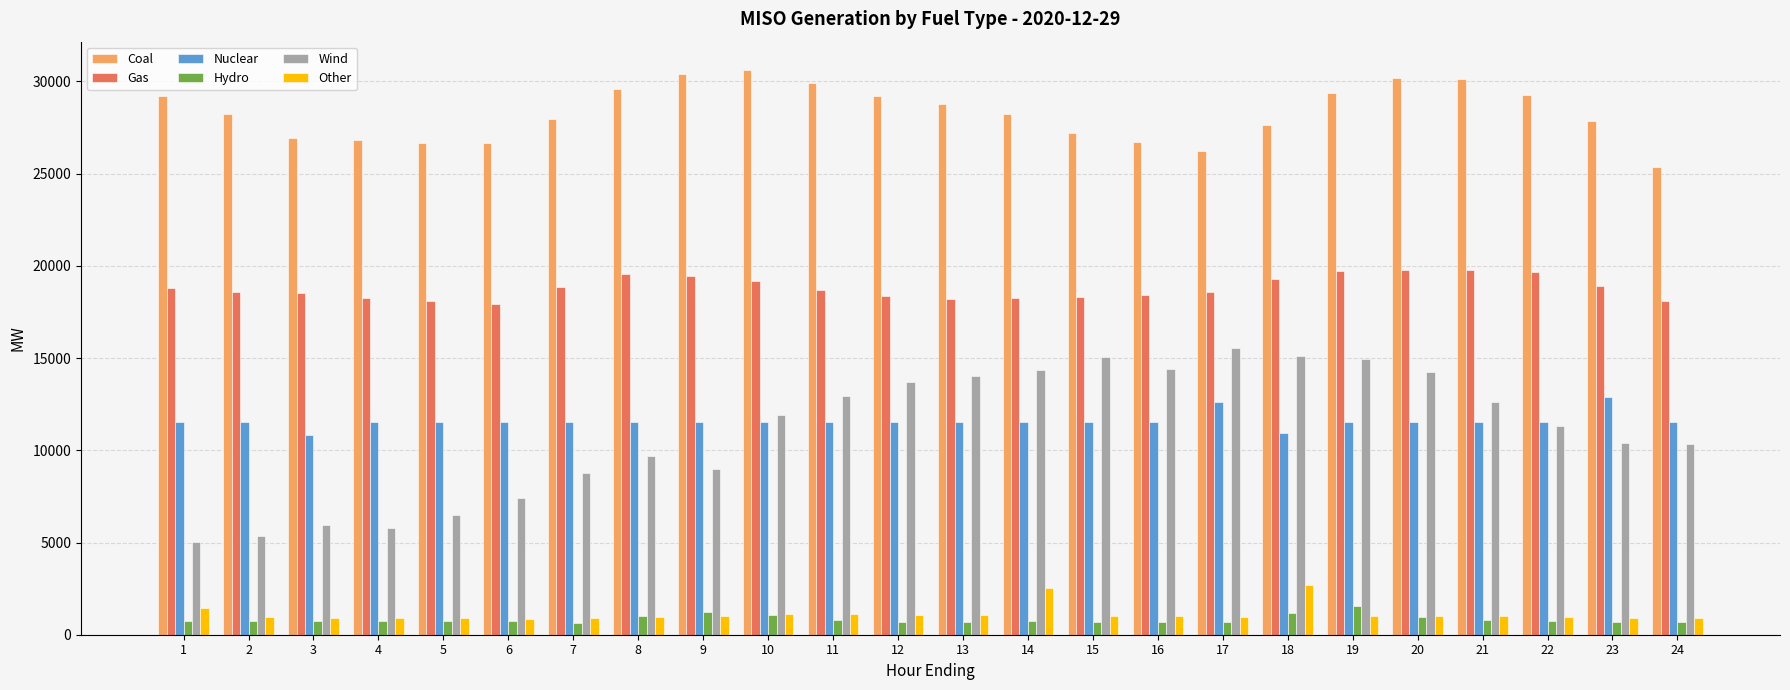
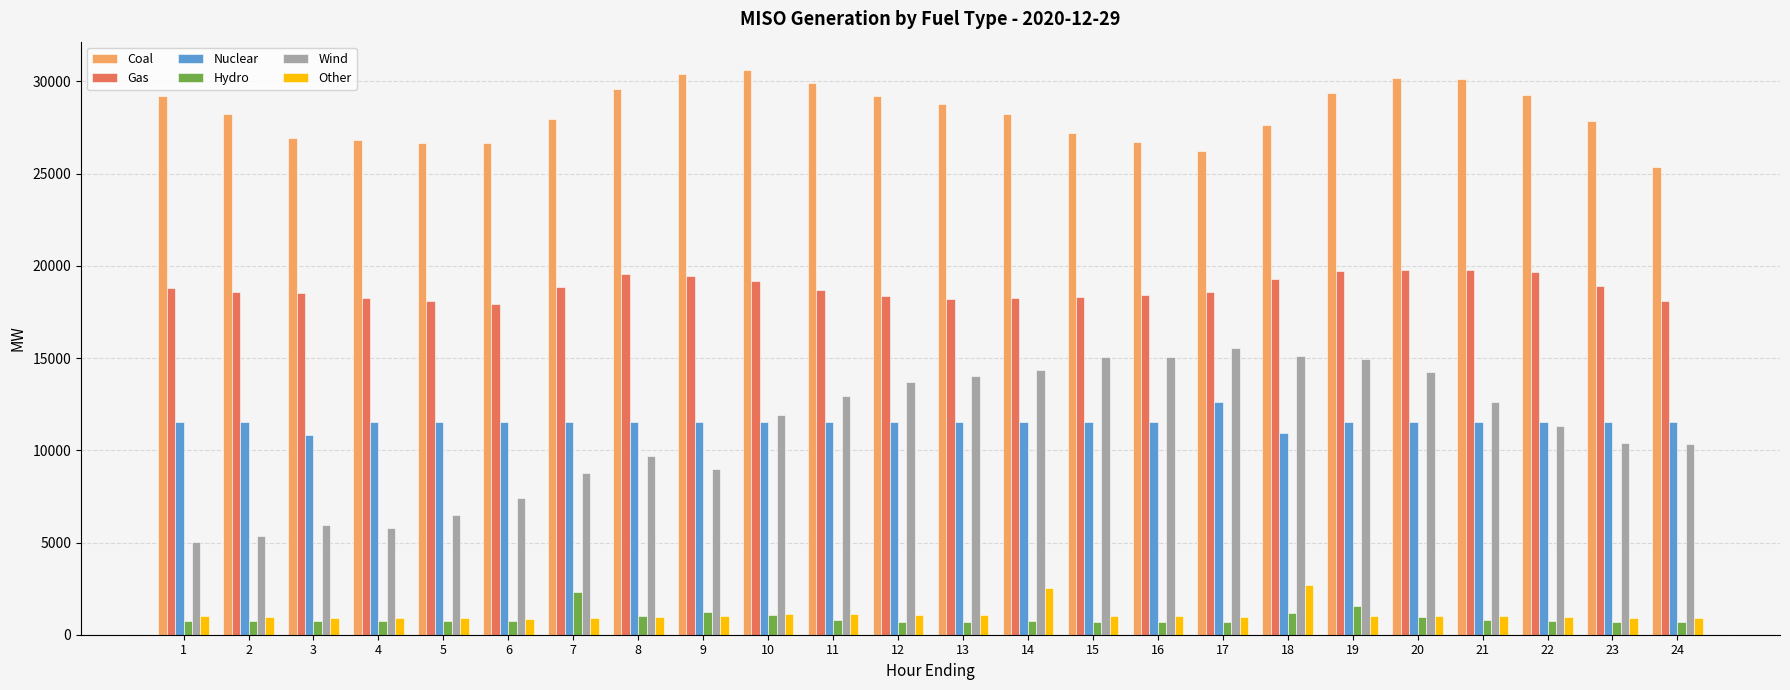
  {
    "Nuclear": {
      "1": 11500,
      "2": 11500,
      "3": 10800,
      "4": 11500,
      "5": 11500,
      "6": 11500,
      "7": 11500,
      "8": 11500,
      "9": 11500,
      "10": 11500,
      "11": 11500,
      "12": 11500,
      "13": 11500,
      "14": 11500,
      "15": 11500,
      "16": 11500,
      "17": 12600,
      "18": 10900,
      "19": 11500,
      "20": 11500,
      "21": 11500,
      "22": 11500,
-     "23": 12900,
+     "23": 11500,
      "24": 11500
    },
    "Hydro": {
      "1": 800,
      "2": 700,
      "3": 700,
      "4": 700,
      "5": 700,
      "6": 700,
-     "7": 700,
+     "7": 2300,
      "8": 1000,
      "9": 1200,
      "10": 1100,
      "11": 800,
      "12": 700,
      "13": 700,
      "14": 700,
      "15": 700,
      "16": 700,
      "17": 700,
      "18": 1200,
      "19": 1600,
      "20": 1000,
      "21": 800,
      "22": 700,
      "23": 700,
      "24": 700
    },
    "Wind": {
      "1": 5000,
      "2": 5400,
      "3": 6000,
      "4": 5800,
      "5": 6500,
      "6": 7400,
      "7": 8800,
      "8": 9700,
      "9": 9000,
      "10": 11900,
      "11": 12900,
      "12": 13700,
      "13": 14000,
      "14": 14300,
      "15": 15000,
-     "16": 14400,
+     "16": 15100,
      "17": 15500,
      "18": 15100,
      "19": 14900,
      "20": 14300,
      "21": 12600,
      "22": 11300,
      "23": 10400,
      "24": 10300
    },
    "Other": {
-     "1": 1500,
+     "1": 1000,
      "2": 900,
      "3": 900,
      "4": 900,
      "5": 900,
      "6": 900,
      "7": 900,
      "8": 1000,
      "9": 1000,
      "10": 1100,
      "11": 1100,
      "12": 1100,
      "13": 1000,
      "14": 2500,
      "15": 1000,
      "16": 1000,
      "17": 1000,
      "18": 2700,
      "19": 1000,
      "20": 1000,
      "21": 1000,
      "22": 1000,
      "23": 900,
      "24": 900
    }
  }
